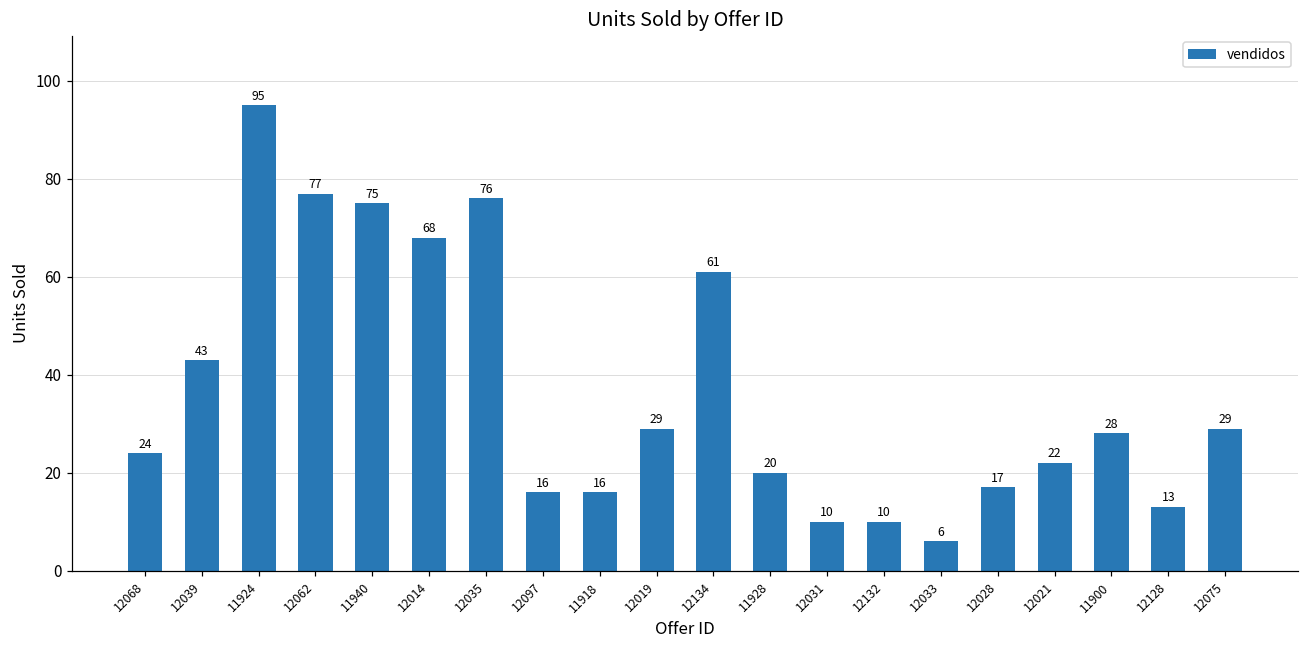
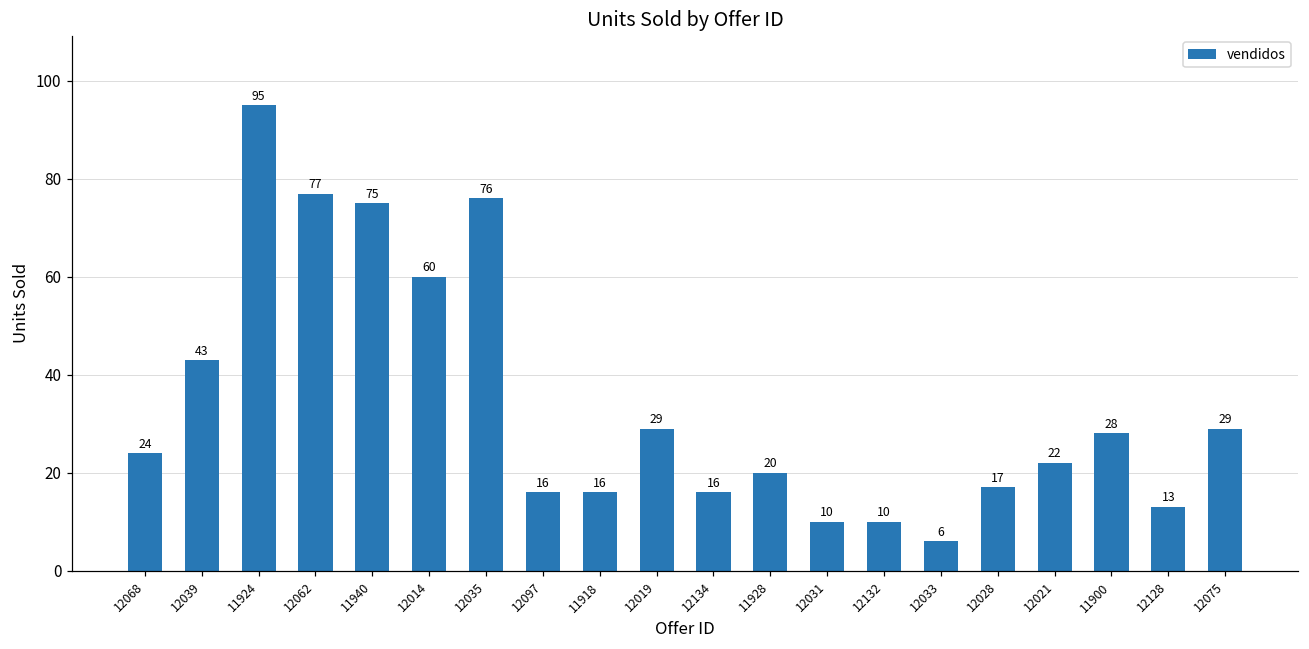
  {
    "12068": 24,
    "12039": 43,
    "11924": 95,
    "12062": 77,
    "11940": 75,
-   "12014": 68,
+   "12014": 60,
    "12035": 76,
    "12097": 16,
    "11918": 16,
    "12019": 29,
-   "12134": 61,
+   "12134": 16,
    "11928": 20,
    "12031": 10,
    "12132": 10,
    "12033": 6,
    "12028": 17,
    "12021": 22,
    "11900": 28,
    "12128": 13,
    "12075": 29
  }
